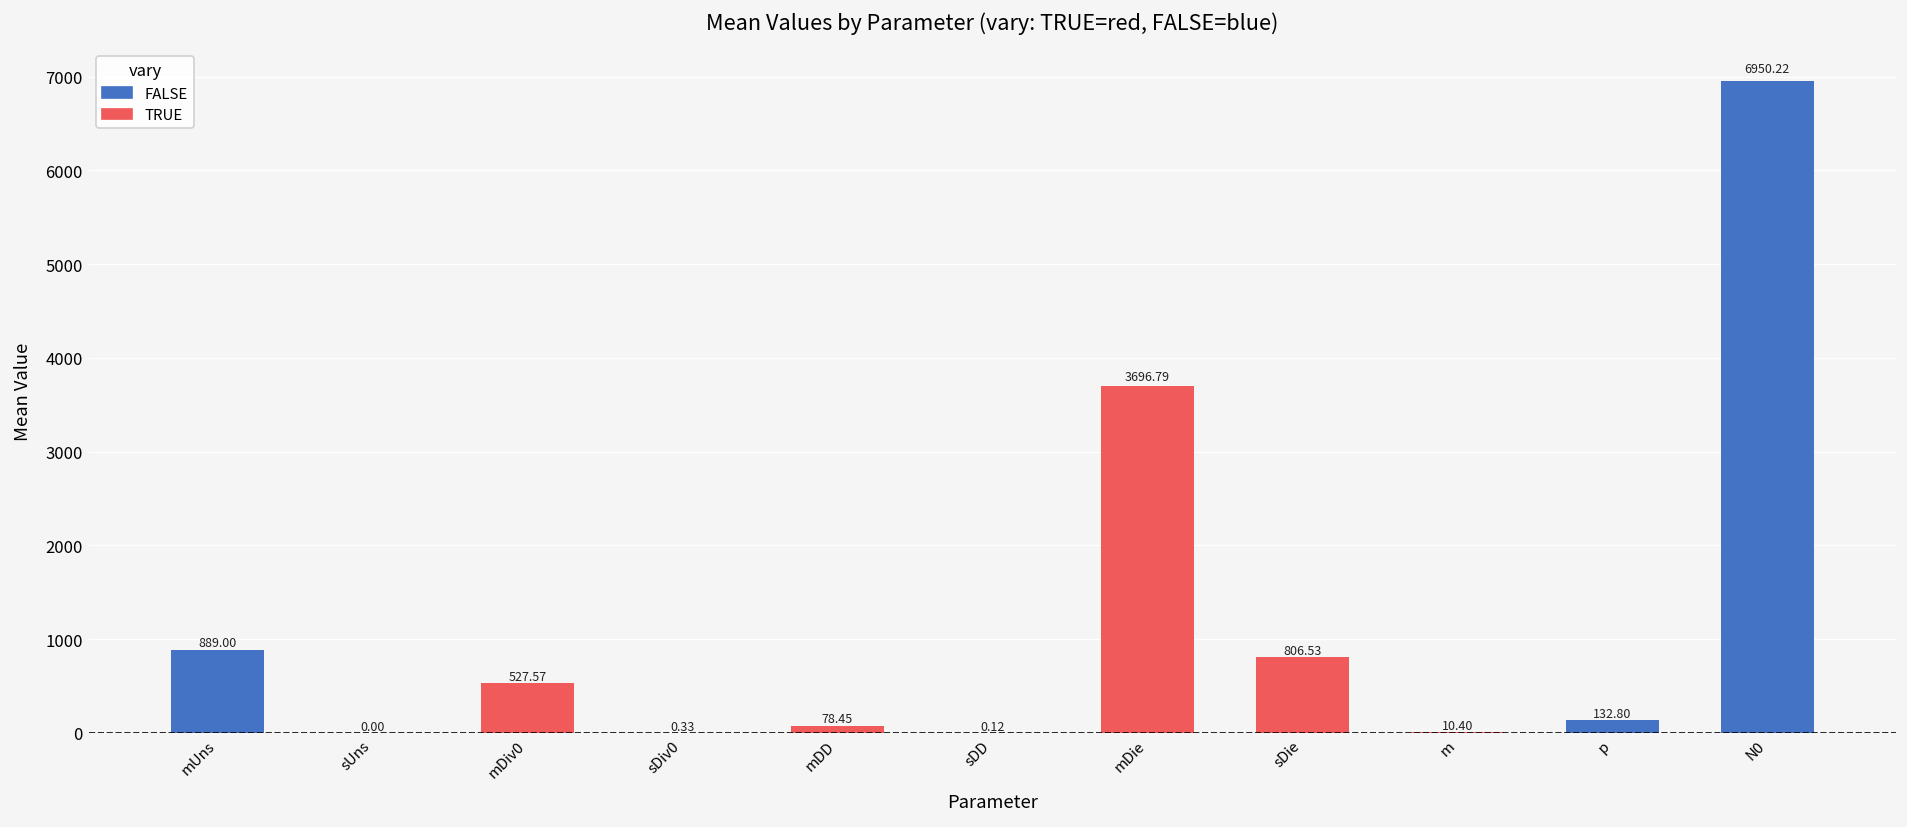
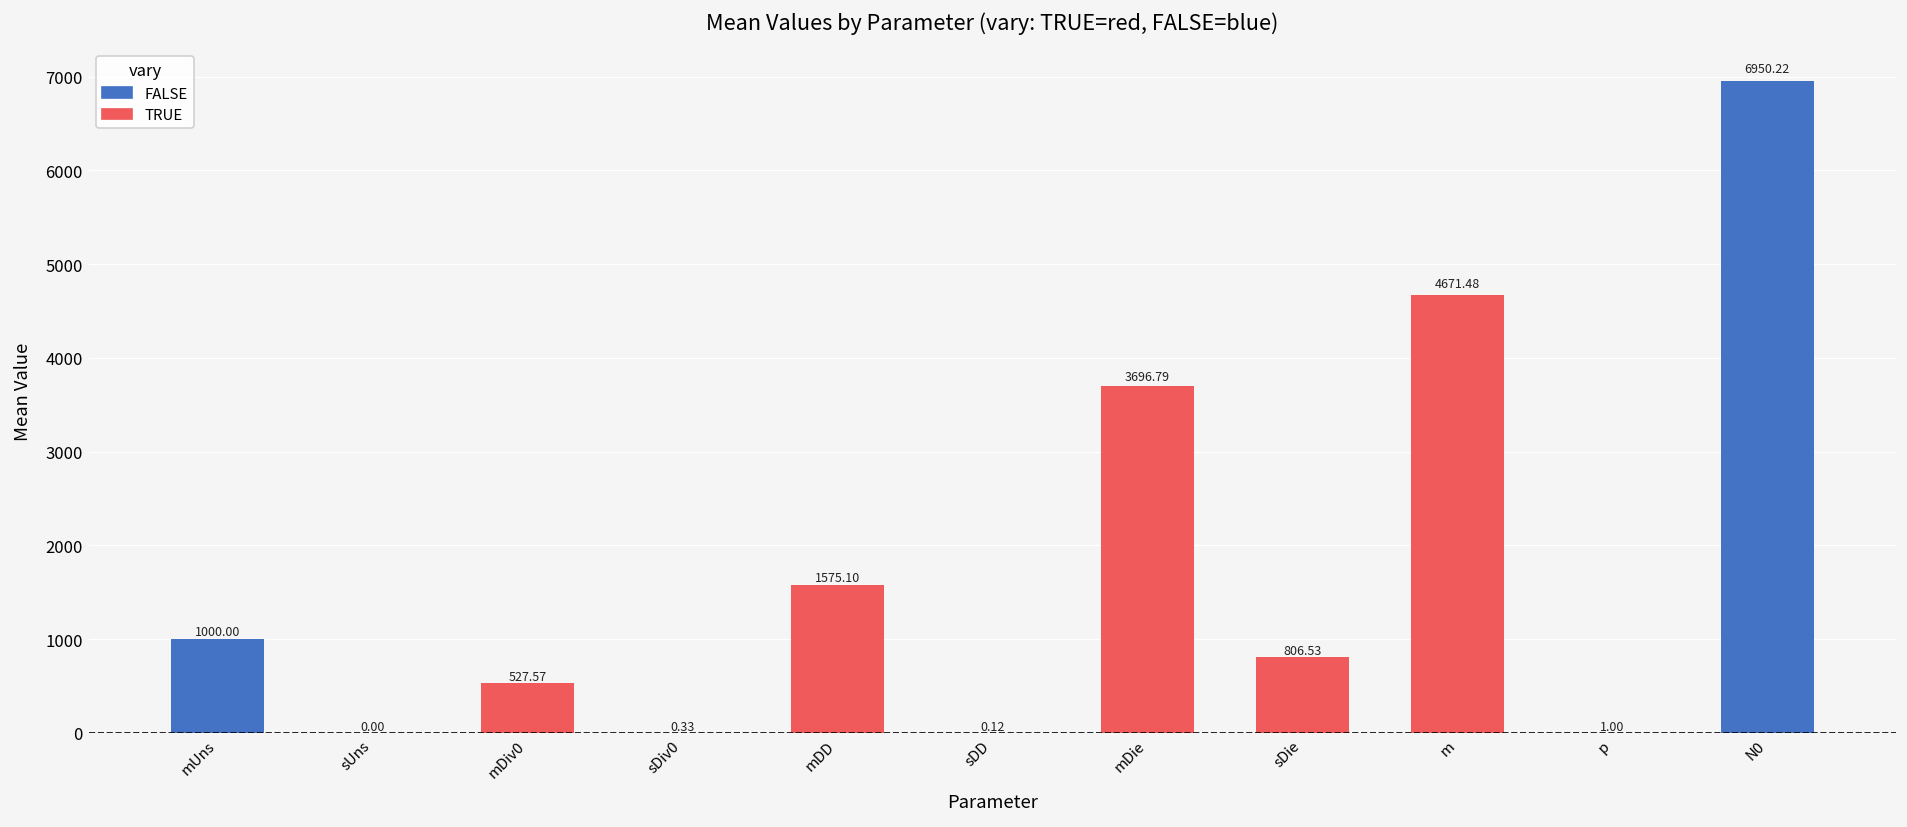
  {
-   "mUns": 889.00,
+   "mUns": 1000.00,
    "sUns": 0.00,
    "mDiv0": 527.57,
    "sDiv0": 0.33,
-   "mDD": 78.45,
+   "mDD": 1575.10,
    "sDD": 0.12,
    "mDie": 3696.79,
    "sDie": 806.53,
-   "m": 10.40,
-   "p": 132.80,
+   "m": 4671.48,
+   "p": 1.00,
    "N0": 6950.22
  }
